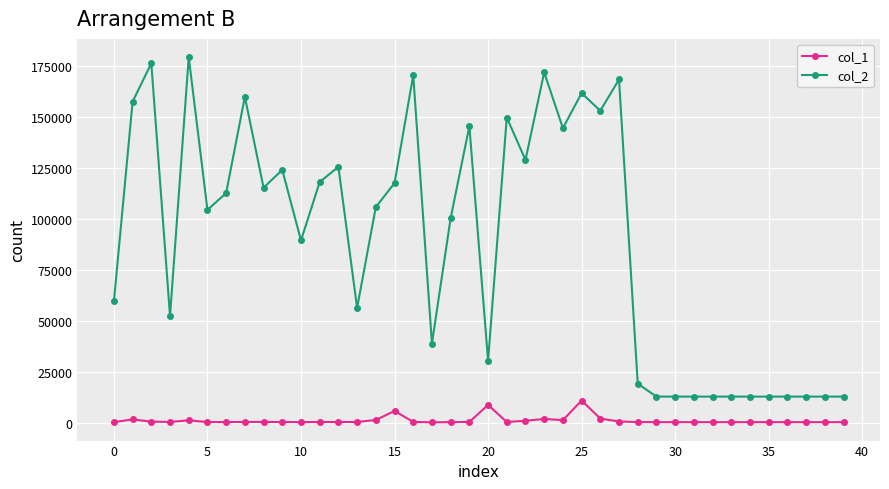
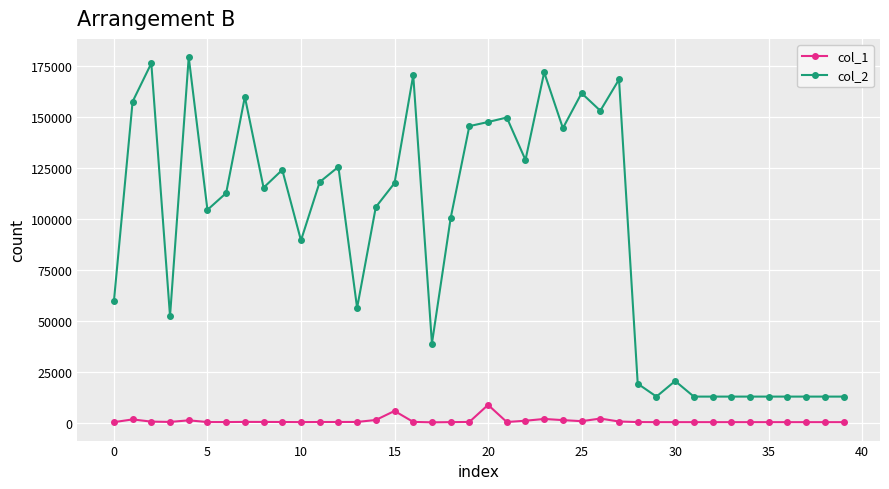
  {
    "col_1": {
      "0": 0,
      "5": 0,
      "10": 0,
      "15": 6000,
      "20": 9000,
-     "25": 11000,
+     "25": 1000,
      "30": 0,
      "35": 0
    },
    "col_2": {
      "0": 59000,
      "5": 104000,
      "10": 89000,
      "15": 118000,
-     "20": 30000,
+     "20": 147000,
      "25": 162000,
-     "30": 13000,
+     "30": 20000,
      "35": 13000
    }
  }
